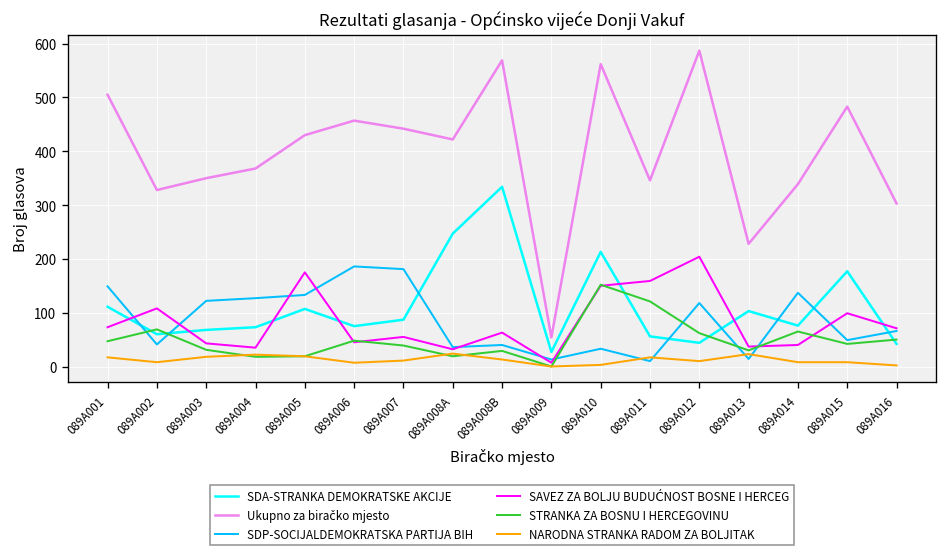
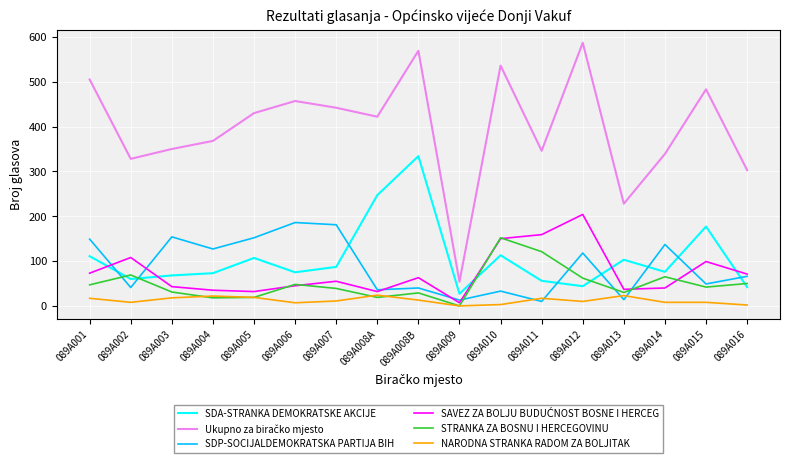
  {
    "SDA-STRANKA DEMOKRATSKE AKCIJE": {
      "089A001": 110,
      "089A002": 60,
      "089A003": 70,
      "089A004": 70,
      "089A005": 110,
      "089A006": 80,
      "089A007": 90,
      "089A008A": 250,
      "089A008B": 330,
      "089A009": 30,
-     "089A010": 210,
+     "089A010": 110,
      "089A011": 60,
      "089A012": 40,
      "089A013": 100,
      "089A014": 80,
      "089A015": 180,
      "089A016": 40
    },
    "Ukupno za biračko mjesto": {
      "089A001": 510,
      "089A002": 330,
      "089A003": 350,
      "089A004": 370,
      "089A005": 430,
      "089A006": 460,
      "089A007": 440,
      "089A008A": 420,
      "089A008B": 570,
      "089A009": 50,
-     "089A010": 560,
+     "089A010": 540,
      "089A011": 350,
      "089A012": 590,
      "089A013": 230,
      "089A014": 340,
      "089A015": 480,
      "089A016": 300
    },
    "SDP-SOCIJALDEMOKRATSKA PARTIJA BIH": {
      "089A001": 150,
      "089A002": 40,
-     "089A003": 120,
+     "089A003": 150,
      "089A004": 130,
-     "089A005": 130,
+     "089A005": 150,
      "089A006": 190,
      "089A007": 180,
      "089A008B": 40,
      "089A009": 10,
      "089A010": 30,
      "089A011": 10,
      "089A012": 120,
      "089A013": 10,
      "089A014": 140,
      "089A015": 50
    },
    "SAVEZ ZA BOLJU BUDUĆNOST BOSNE I HERCEG": {
      "089A001": 70,
      "089A002": 110,
      "089A003": 40,
      "089A004": 40,
-     "089A005": 180,
+     "089A005": 30,
      "089A007": 60,
      "089A008B": 60,
      "089A009": 10,
      "089A011": 160,
      "089A012": 200,
      "089A013": 40,
      "089A014": 40,
      "089A015": 100
    },
    "STRANKA ZA BOSNU I HERCEGOVINU": {
      "089A001": 50,
      "089A002": 70,
      "089A003": 30,
      "089A007": 40,
      "089A008B": 30,
      "089A011": 120,
      "089A012": 60,
      "089A013": 30,
      "089A014": 70,
      "089A015": 40,
      "089A016": 50
    },
    "NARODNA STRANKA RADOM ZA BOLJITAK": {
      "089A001": 20,
      "089A002": 10,
      "089A003": 20,
      "089A006": 10,
      "089A007": 10,
      "089A008B": 10,
      "089A010": 0,
      "089A011": 20,
      "089A012": 10,
      "089A013": 20,
      "089A014": 10,
      "089A015": 10,
      "089A016": 0
    }
  }
